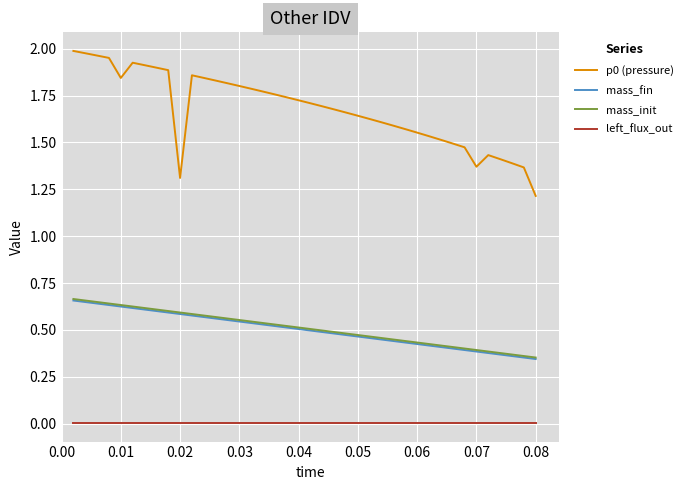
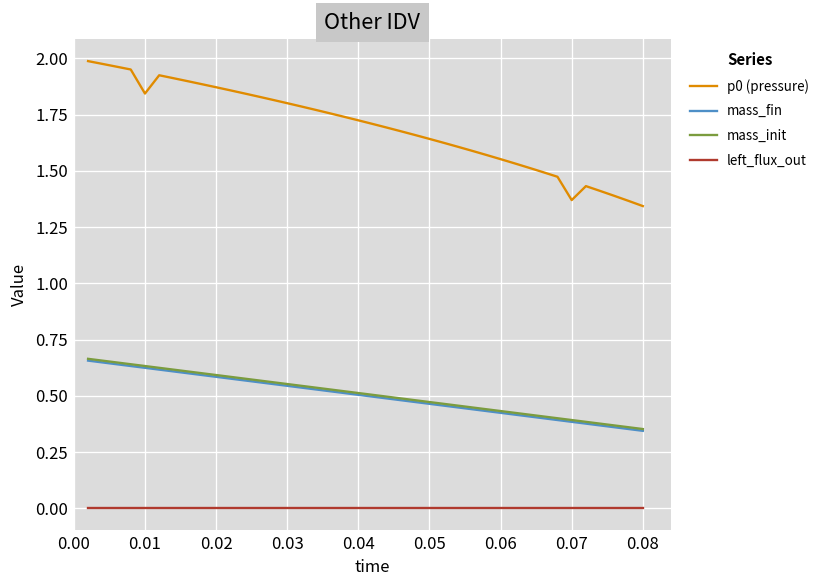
  {
    "p0 (pressure)": {
      "0.01": 1.84,
-     "0.02": 1.31,
+     "0.02": 1.87,
      "0.03": 1.80,
      "0.04": 1.72,
      "0.05": 1.64,
      "0.06": 1.55,
      "0.07": 1.37,
-     "0.08": 1.21
+     "0.08": 1.34
    },
    "left_flux_out": {
      "0.01": 0.00,
      "0.02": 0.00,
      "0.03": 0.00,
      "0.04": 0.00,
      "0.05": 0.00,
      "0.06": 0.00,
      "0.07": 0.00,
      "0.08": 0.00
    }
  }
